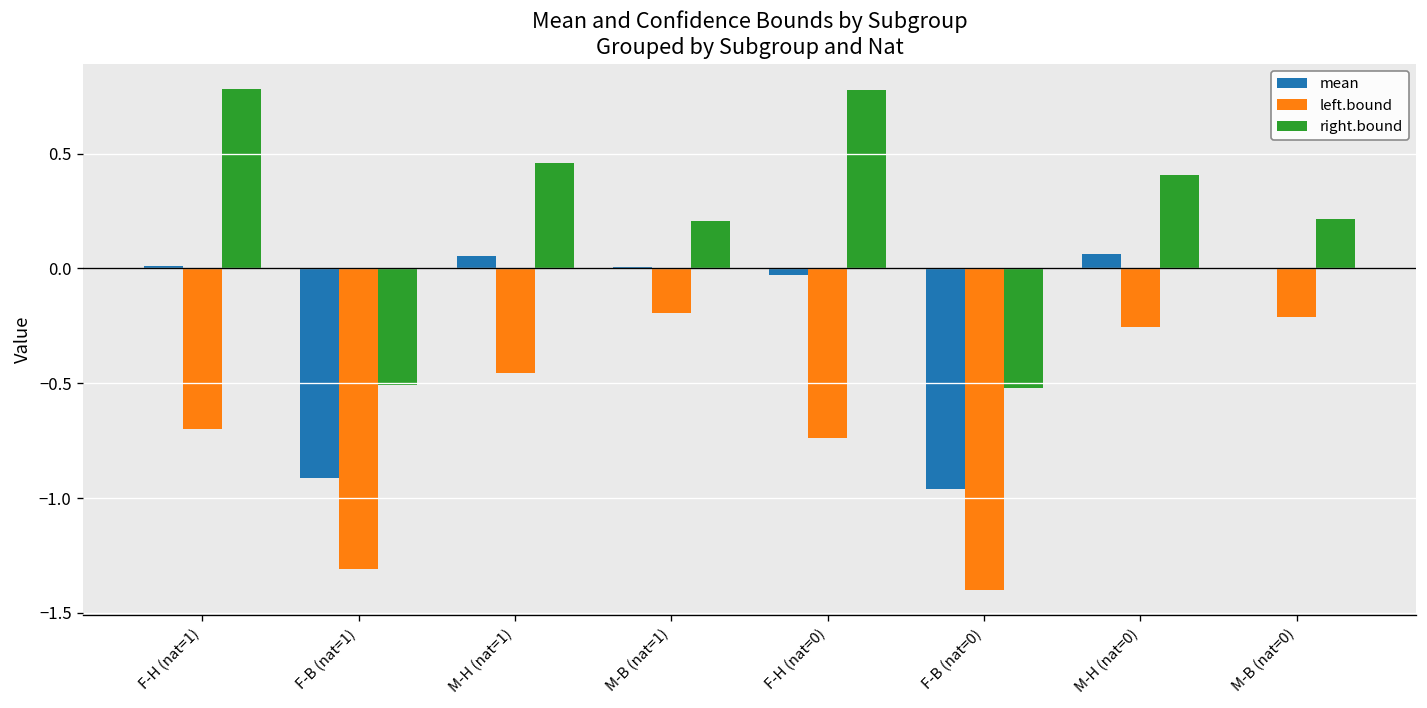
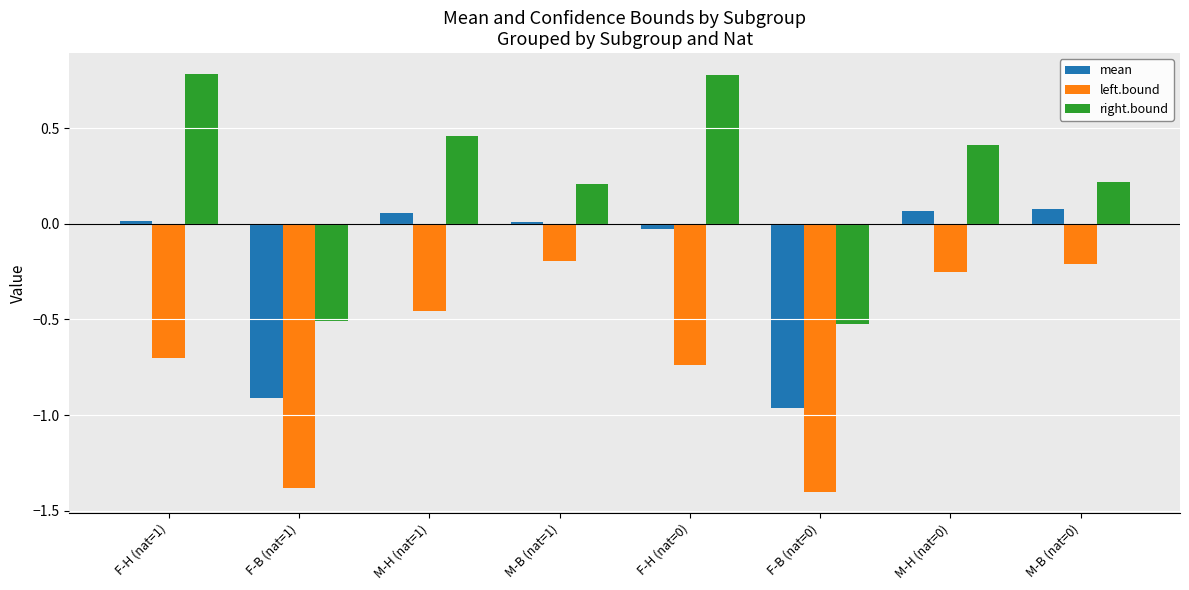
  {
    "mean": {
      "F-B (nat=1)": -0.91,
      "M-H (nat=1)": 0.06,
      "F-H (nat=0)": -0.03,
      "F-B (nat=0)": -0.96,
      "M-H (nat=0)": 0.07,
-     "M-B (nat=0)": 0.00
+     "M-B (nat=0)": 0.08
    },
    "left.bound": {
      "F-H (nat=1)": -0.70,
-     "F-B (nat=1)": -1.31,
+     "F-B (nat=1)": -1.38,
      "M-H (nat=1)": -0.46,
      "M-B (nat=1)": -0.19,
      "F-H (nat=0)": -0.74,
      "F-B (nat=0)": -1.40,
      "M-H (nat=0)": -0.25,
      "M-B (nat=0)": -0.21
    },
    "right.bound": {
      "F-H (nat=1)": 0.78,
      "F-B (nat=1)": -0.51,
      "M-H (nat=1)": 0.46,
      "M-B (nat=1)": 0.21,
      "F-H (nat=0)": 0.78,
      "F-B (nat=0)": -0.52,
      "M-H (nat=0)": 0.41,
      "M-B (nat=0)": 0.22
    }
  }
